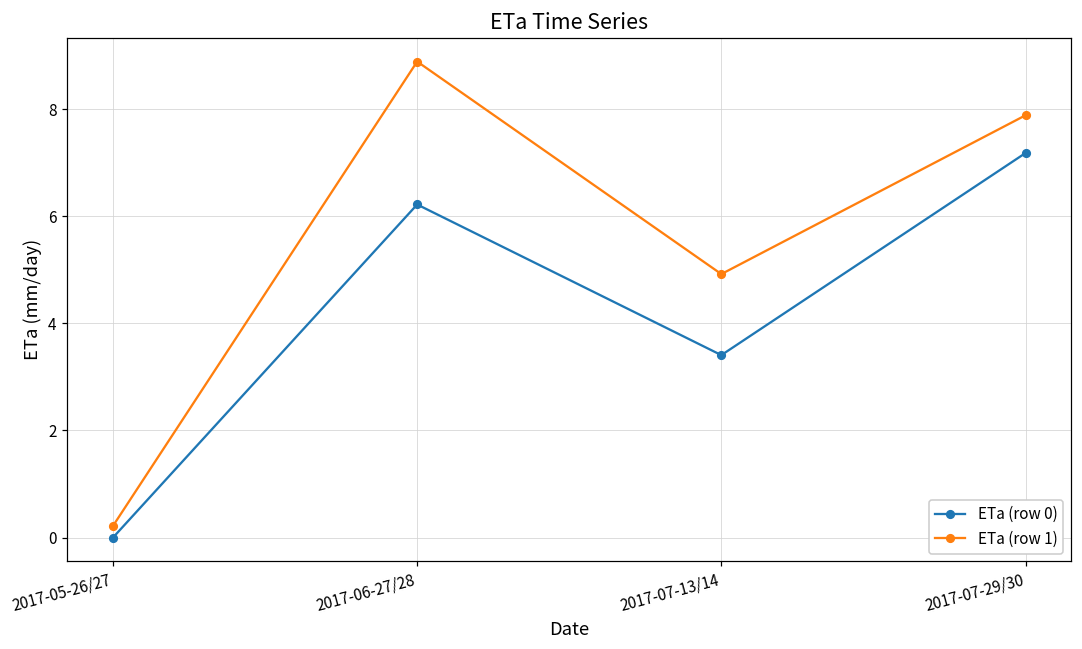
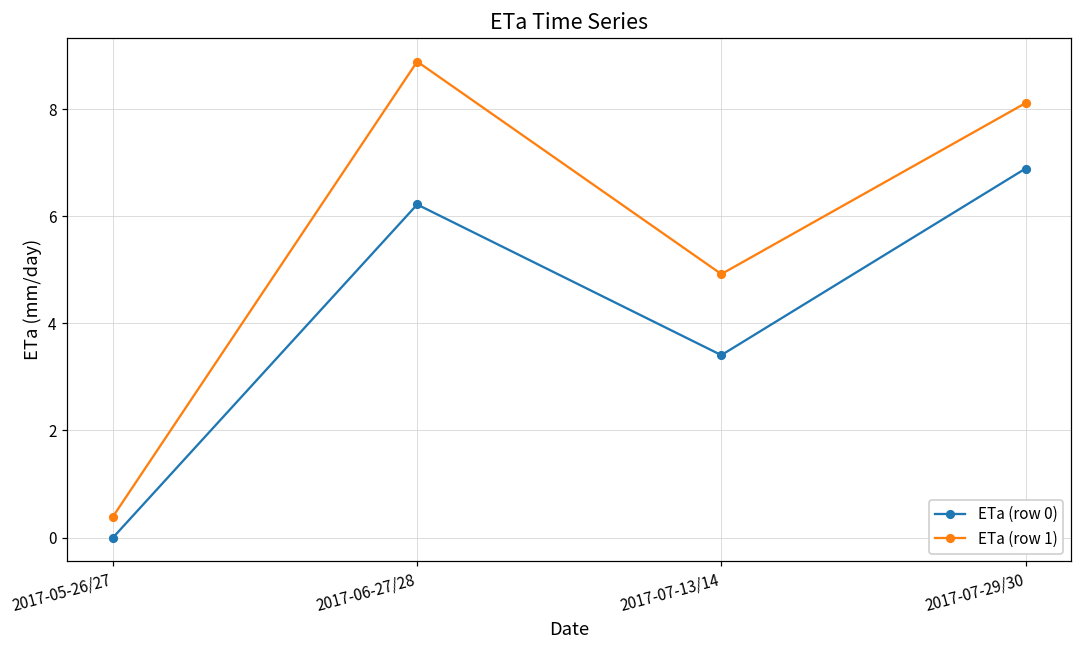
  {
    "ETa (row 0)": {
      "2017-05-26/27": 0.0,
      "2017-06-27/28": 6.2,
      "2017-07-13/14": 3.4,
-     "2017-07-29/30": 7.2
+     "2017-07-29/30": 6.9
    },
    "ETa (row 1)": {
-     "2017-05-26/27": 0.2,
+     "2017-05-26/27": 0.4,
      "2017-06-27/28": 8.9,
      "2017-07-13/14": 4.9,
-     "2017-07-29/30": 7.9
+     "2017-07-29/30": 8.1
    }
  }
